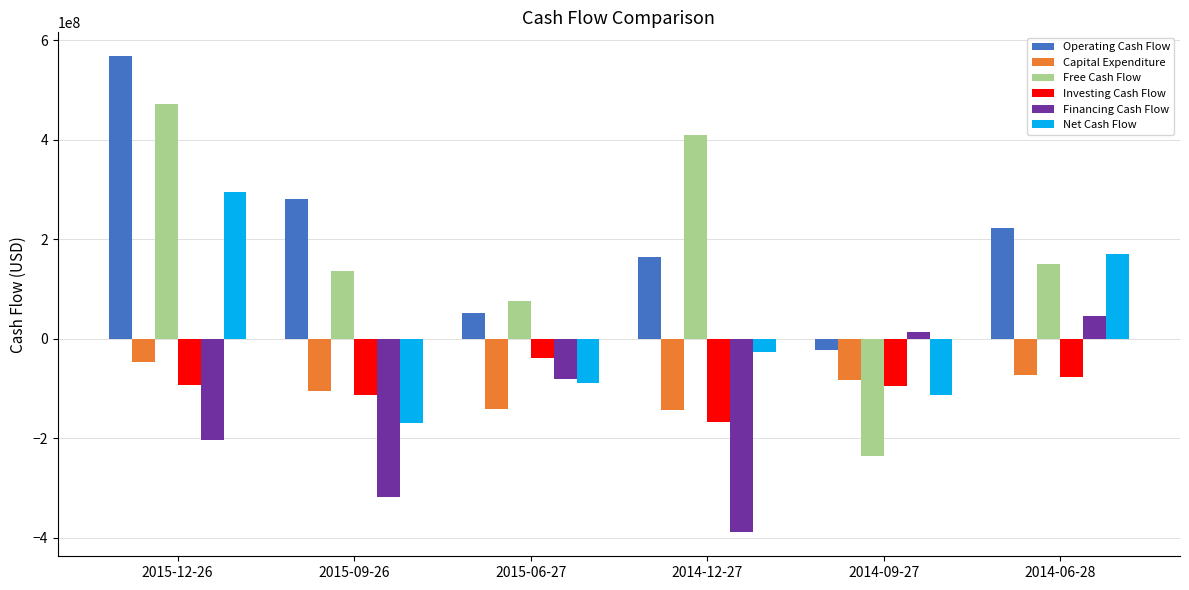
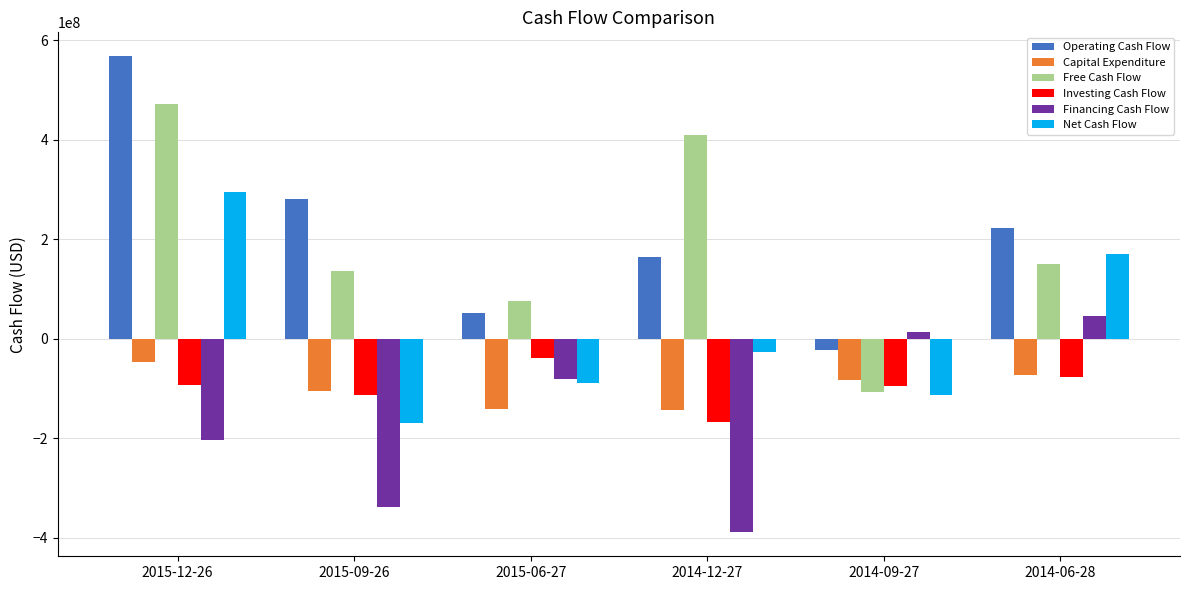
  {
    "Operating Cash Flow": {
      "2015-12-26": 570000000,
      "2015-09-26": 280000000,
      "2015-06-27": 50000000,
      "2014-12-27": 160000000,
      "2014-09-27": -20000000,
      "2014-06-28": 220000000
    },
    "Capital Expenditure": {
      "2015-12-26": -50000000,
      "2015-09-26": -110000000,
      "2015-06-27": -140000000,
      "2014-12-27": -140000000,
      "2014-09-27": -80000000,
      "2014-06-28": -70000000
    },
    "Free Cash Flow": {
      "2015-12-26": 470000000,
      "2015-09-26": 140000000,
      "2015-06-27": 80000000,
      "2014-12-27": 410000000,
-     "2014-09-27": -240000000,
+     "2014-09-27": -110000000,
      "2014-06-28": 150000000
    },
    "Investing Cash Flow": {
      "2015-12-26": -90000000,
      "2015-09-26": -110000000,
      "2015-06-27": -40000000,
      "2014-12-27": -170000000,
      "2014-09-27": -90000000,
      "2014-06-28": -80000000
    },
    "Financing Cash Flow": {
      "2015-12-26": -200000000,
-     "2015-09-26": -320000000,
+     "2015-09-26": -340000000,
      "2015-06-27": -80000000,
      "2014-12-27": -390000000,
      "2014-09-27": 10000000,
      "2014-06-28": 50000000
    },
    "Net Cash Flow": {
      "2015-12-26": 300000000,
      "2015-09-26": -170000000,
      "2015-06-27": -90000000,
      "2014-12-27": -30000000,
      "2014-09-27": -110000000,
      "2014-06-28": 170000000
    }
  }
